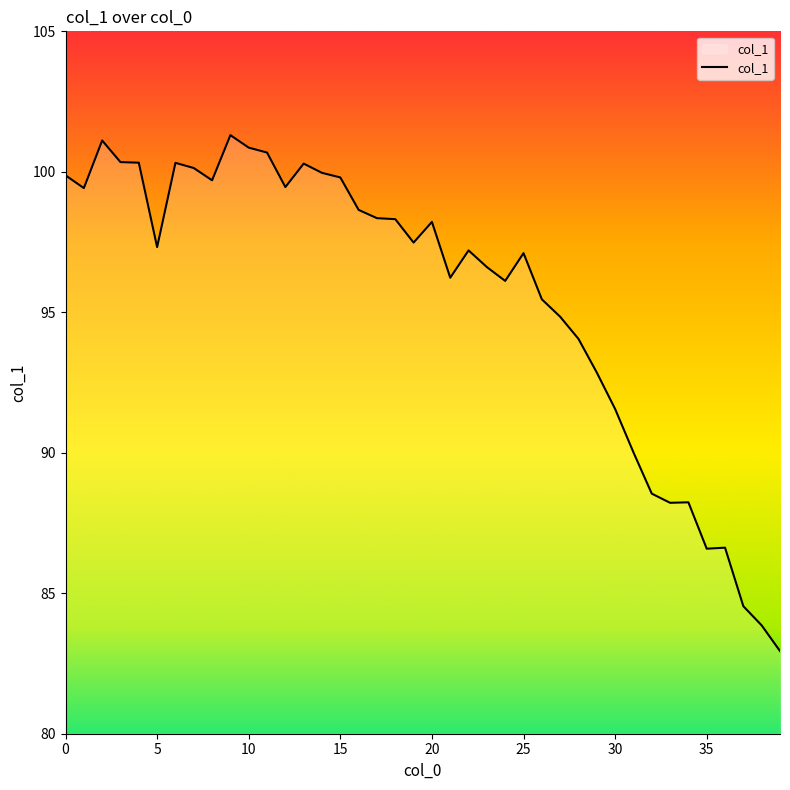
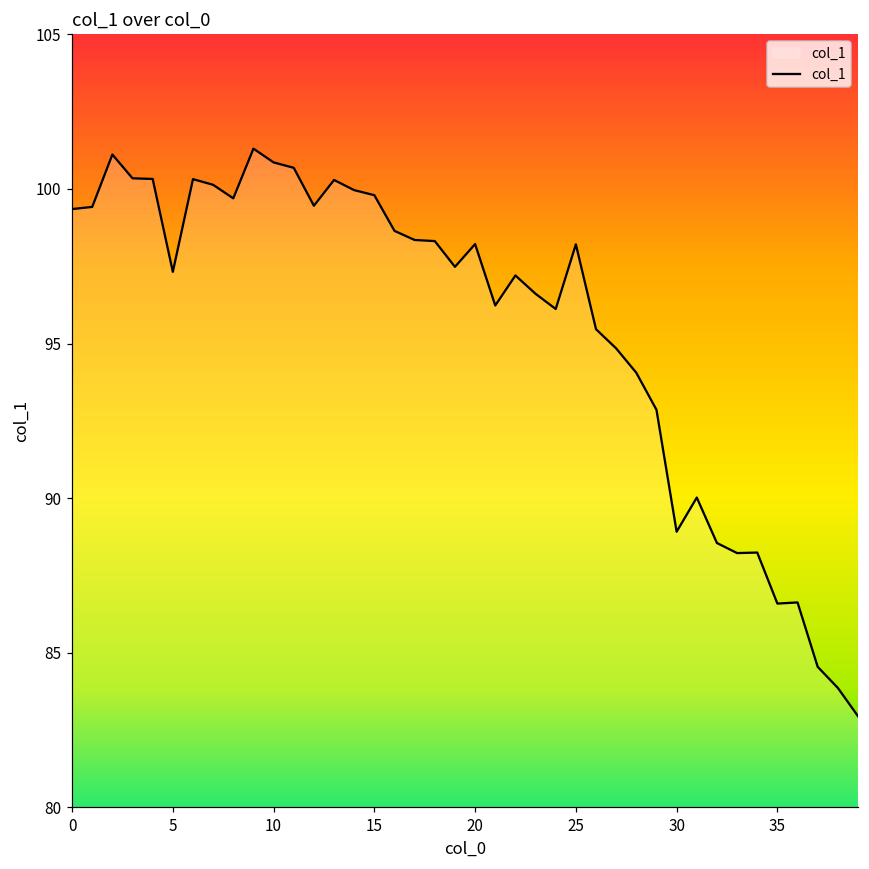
  {
-   "0": 99.9,
+   "0": 99.4,
    "5": 97.3,
    "10": 100.9,
    "15": 99.8,
    "20": 98.2,
-   "25": 97.1,
-   "30": 91.6,
+   "25": 98.2,
+   "30": 88.9,
    "35": 86.6
  }
